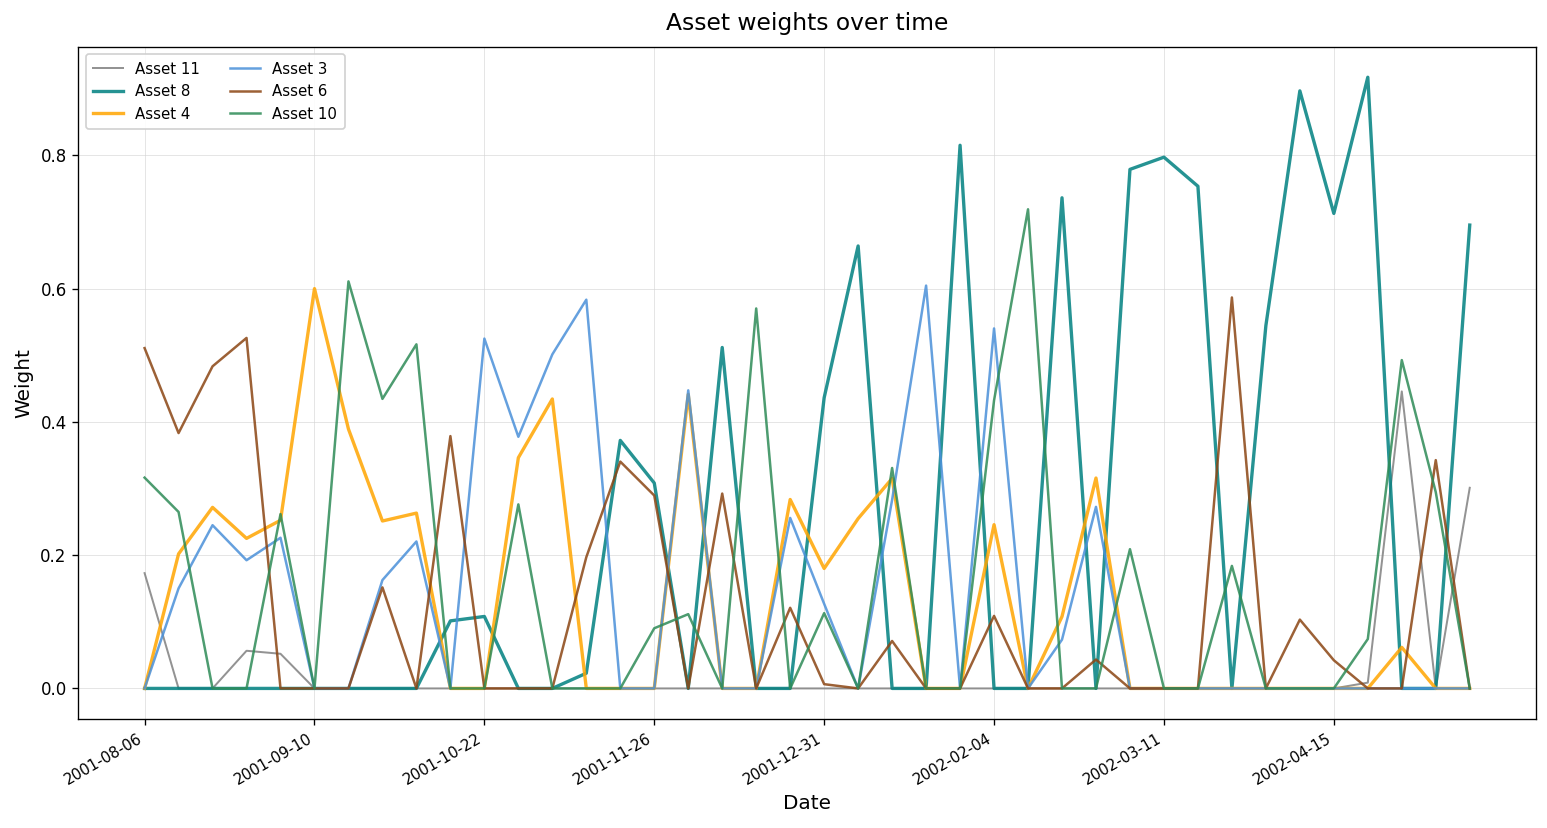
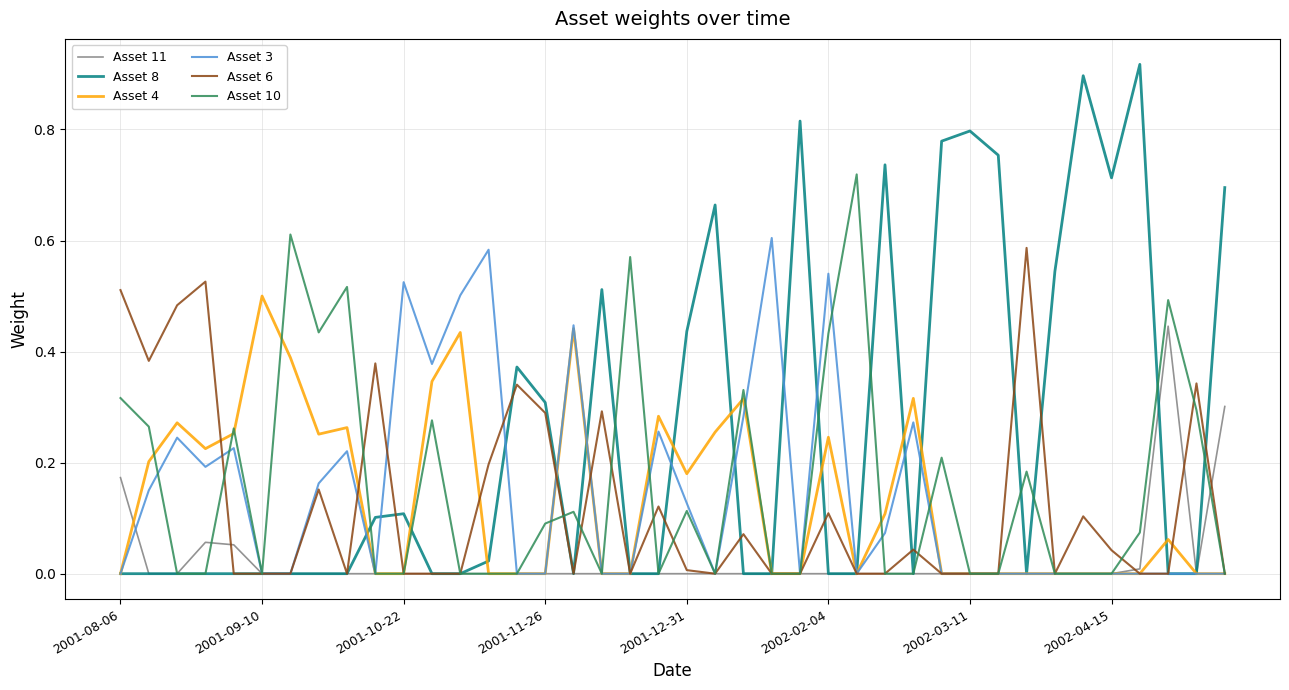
  {
    "Asset 11": {
      "2001-08-06": 0.17,
      "2001-12-31": 0.0
    },
    "Asset 8": {
      "2001-10-22": 0.11,
      "2001-11-26": 0.31,
      "2001-12-31": 0.44,
      "2002-03-11": 0.8,
      "2002-04-15": 0.71
    },
    "Asset 4": {
-     "2001-09-10": 0.6,
+     "2001-09-10": 0.5,
      "2001-12-31": 0.18,
      "2002-02-04": 0.25
    },
    "Asset 3": {
      "2001-10-22": 0.52,
      "2001-12-31": 0.13,
      "2002-02-04": 0.54
    },
    "Asset 6": {
      "2001-08-06": 0.51,
      "2001-11-26": 0.29,
      "2001-12-31": 0.01,
      "2002-02-04": 0.11,
      "2002-04-15": 0.04
    },
    "Asset 10": {
      "2001-08-06": 0.32,
      "2001-11-26": 0.09,
      "2001-12-31": 0.11,
      "2002-02-04": 0.43
    }
  }
